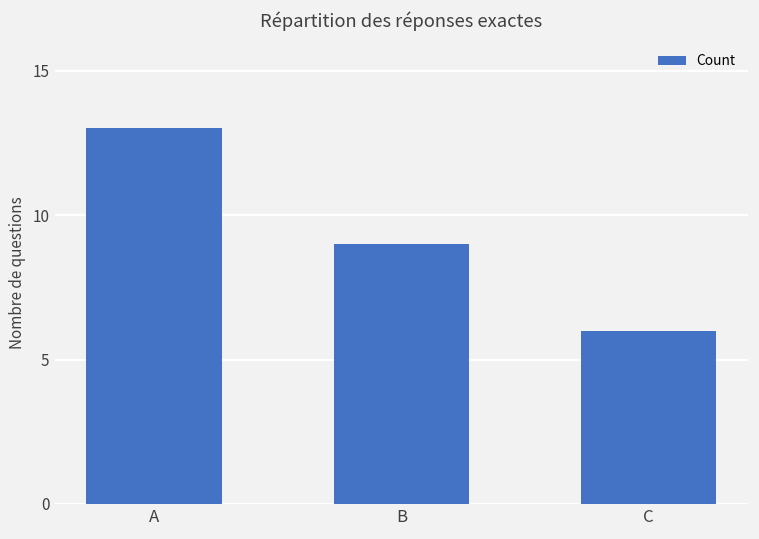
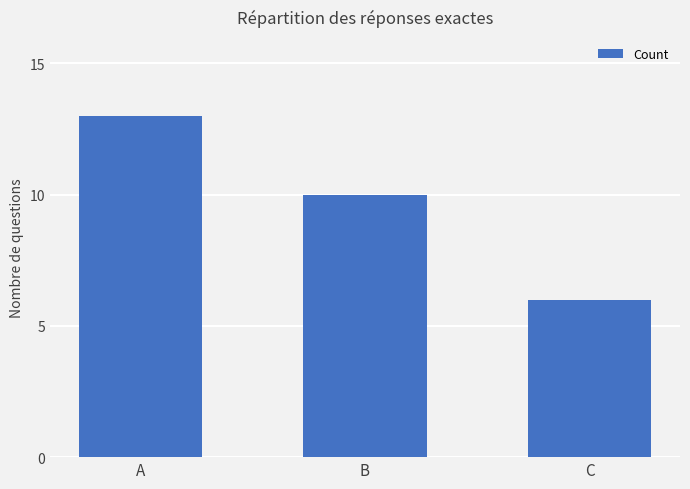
  {
    "A": 13,
-   "B": 9,
+   "B": 10,
    "C": 6
  }
